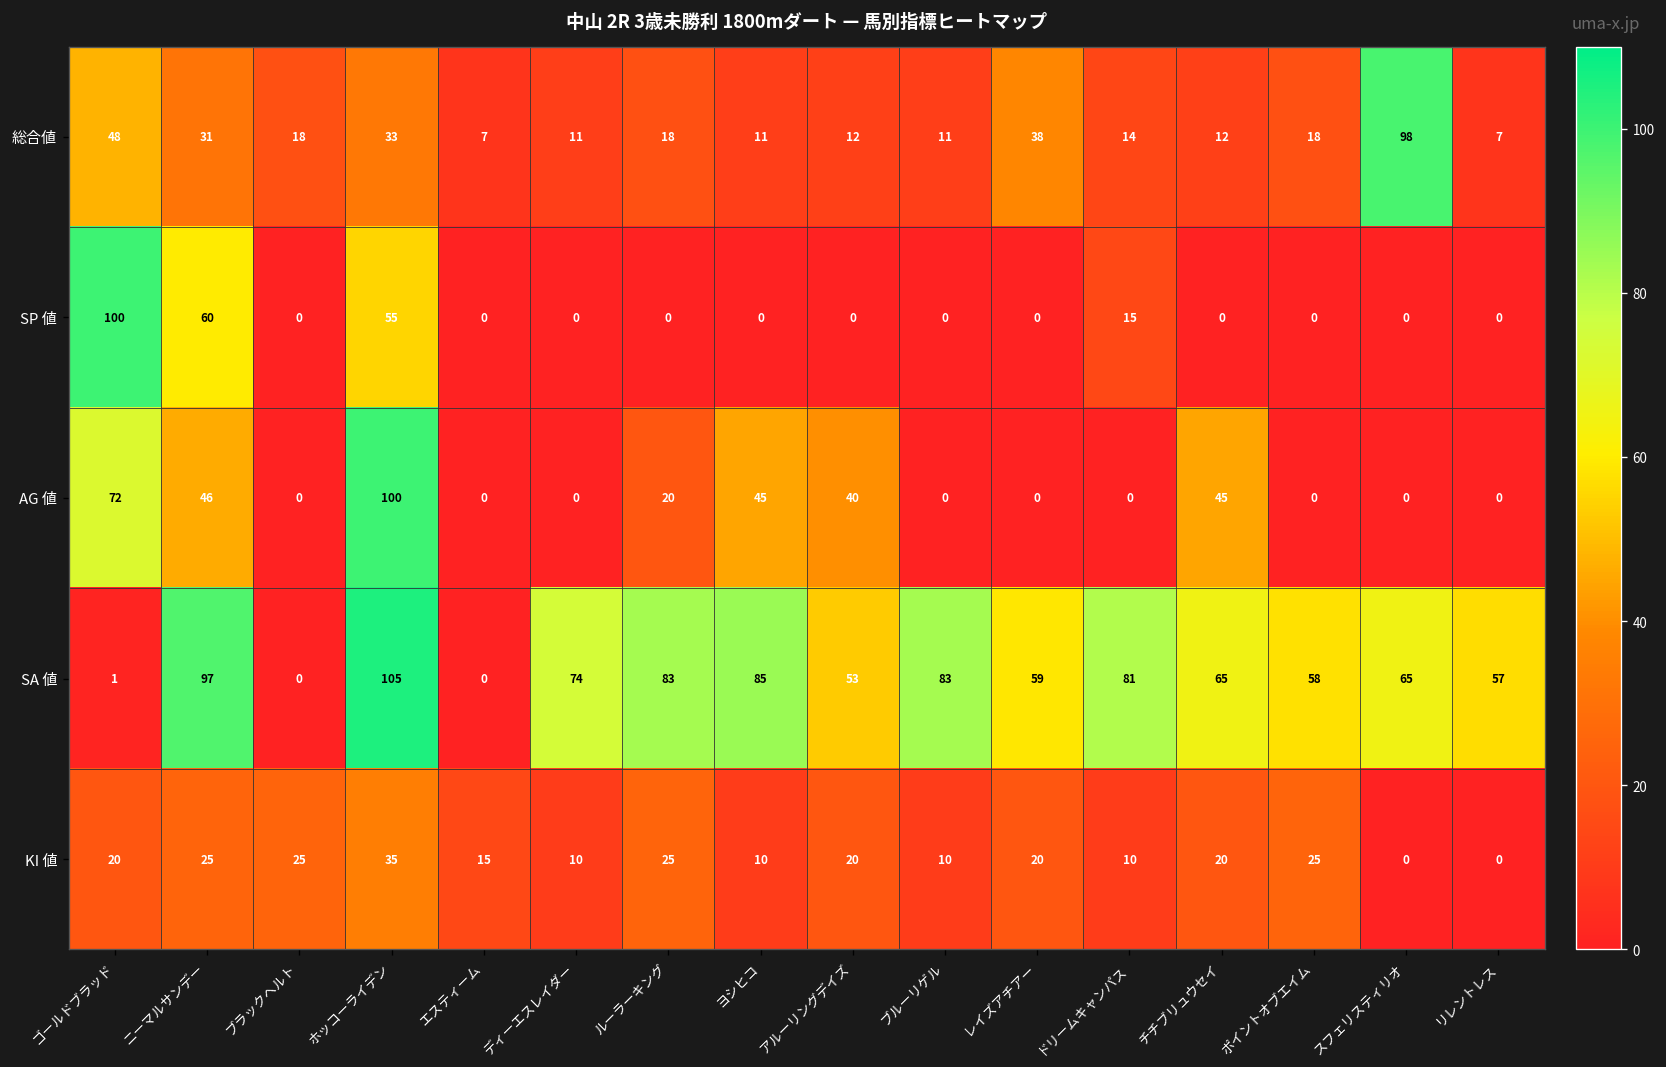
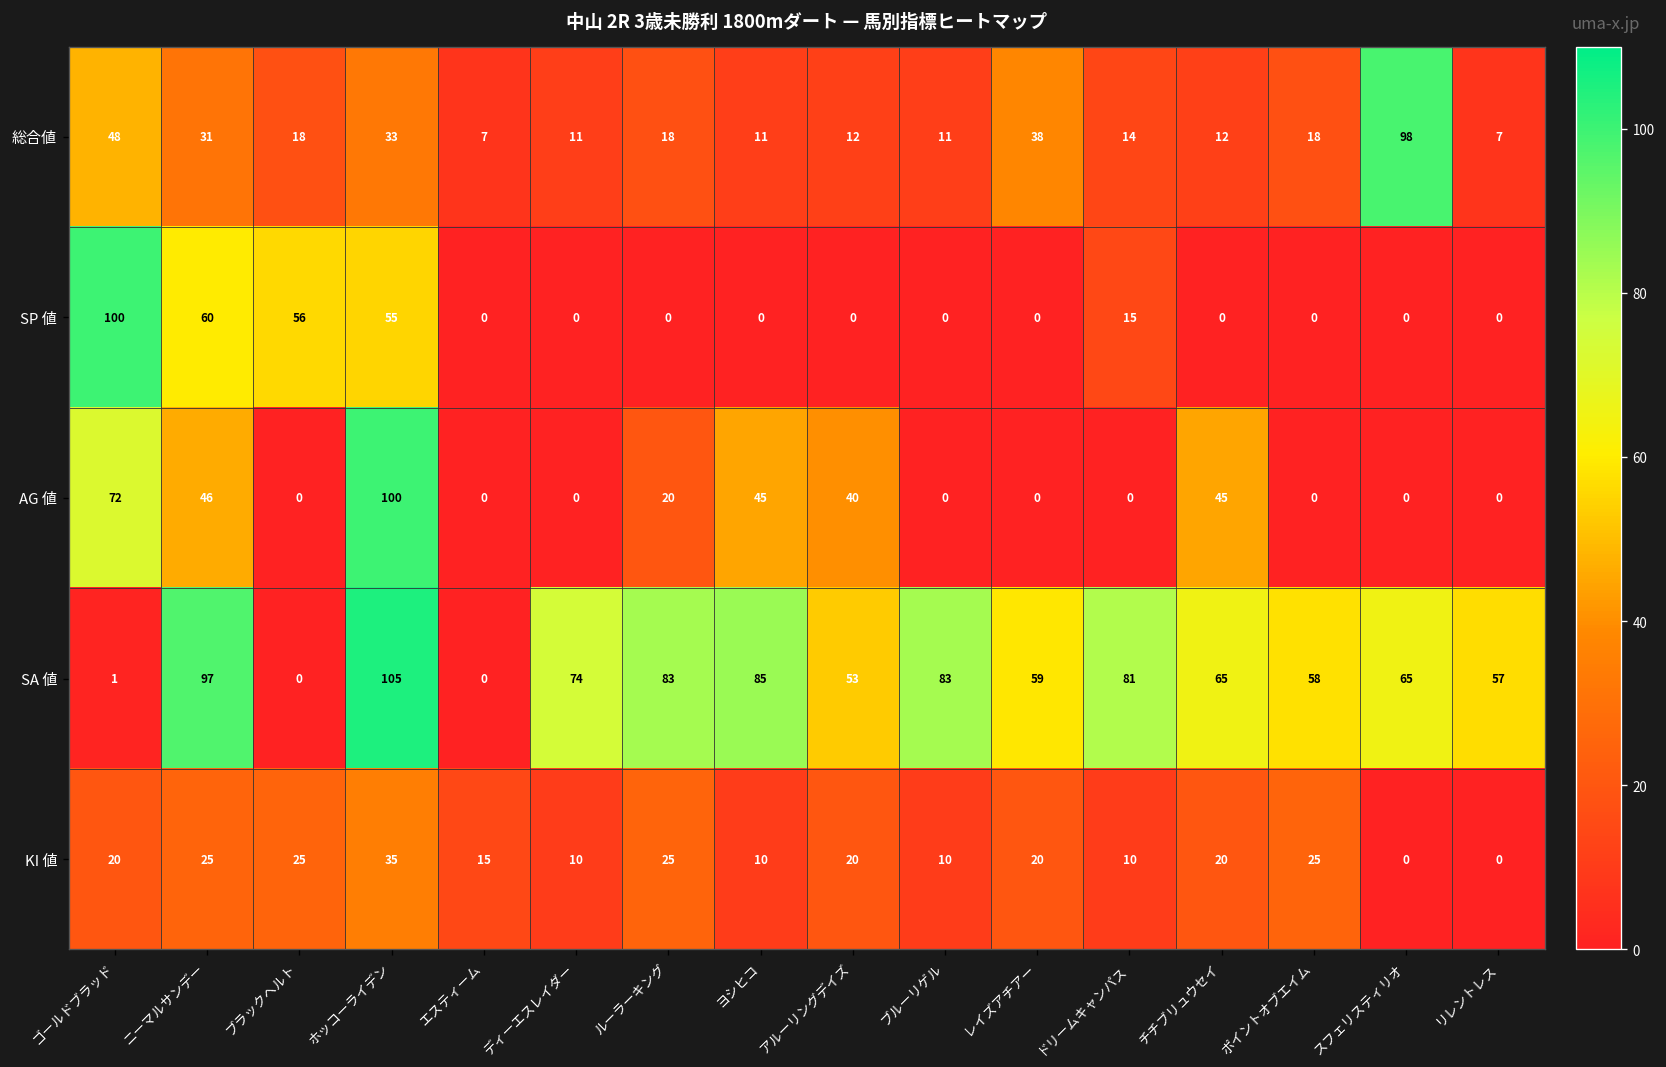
  {
    "総合値": {
      "ゴールドブラッド": 48,
      "ニーマルサンデー": 31,
      "ブラックヘルト": 18,
      "ホッコーライデン": 33,
      "エスティーム": 7,
      "ディーエスレイダー": 11,
      "ルーラーキング": 18,
      "ヨシヒコ": 11,
      "アルーリングデイズ": 12,
      "ブルーリゲル": 11,
      "レイズアチアー": 38,
      "ドリームキャンパス": 14,
      "チチブリュウセイ": 12,
      "ポイントオブエイム": 18,
      "スフェリスティリオ": 98,
      "リレントレス": 7
    },
    "SP 値": {
      "ゴールドブラッド": 100,
      "ニーマルサンデー": 60,
-     "ブラックヘルト": 0,
+     "ブラックヘルト": 56,
      "ホッコーライデン": 55,
      "エスティーム": 0,
      "ディーエスレイダー": 0,
      "ルーラーキング": 0,
      "ヨシヒコ": 0,
      "アルーリングデイズ": 0,
      "ブルーリゲル": 0,
      "レイズアチアー": 0,
      "ドリームキャンパス": 15,
      "チチブリュウセイ": 0,
      "ポイントオブエイム": 0,
      "スフェリスティリオ": 0,
      "リレントレス": 0
    },
    "AG 値": {
      "ゴールドブラッド": 72,
      "ニーマルサンデー": 46,
      "ブラックヘルト": 0,
      "ホッコーライデン": 100,
      "エスティーム": 0,
      "ディーエスレイダー": 0,
      "ルーラーキング": 20,
      "ヨシヒコ": 45,
      "アルーリングデイズ": 40,
      "ブルーリゲル": 0,
      "レイズアチアー": 0,
      "ドリームキャンパス": 0,
      "チチブリュウセイ": 45,
      "ポイントオブエイム": 0,
      "スフェリスティリオ": 0,
      "リレントレス": 0
    },
    "SA 値": {
      "ゴールドブラッド": 1,
      "ニーマルサンデー": 97,
      "ブラックヘルト": 0,
      "ホッコーライデン": 105,
      "エスティーム": 0,
      "ディーエスレイダー": 74,
      "ルーラーキング": 83,
      "ヨシヒコ": 85,
      "アルーリングデイズ": 53,
      "ブルーリゲル": 83,
      "レイズアチアー": 59,
      "ドリームキャンパス": 81,
      "チチブリュウセイ": 65,
      "ポイントオブエイム": 58,
      "スフェリスティリオ": 65,
      "リレントレス": 57
    },
    "KI 値": {
      "ゴールドブラッド": 20,
      "ニーマルサンデー": 25,
      "ブラックヘルト": 25,
      "ホッコーライデン": 35,
      "エスティーム": 15,
      "ディーエスレイダー": 10,
      "ルーラーキング": 25,
      "ヨシヒコ": 10,
      "アルーリングデイズ": 20,
      "ブルーリゲル": 10,
      "レイズアチアー": 20,
      "ドリームキャンパス": 10,
      "チチブリュウセイ": 20,
      "ポイントオブエイム": 25,
      "スフェリスティリオ": 0,
      "リレントレス": 0
    }
  }
